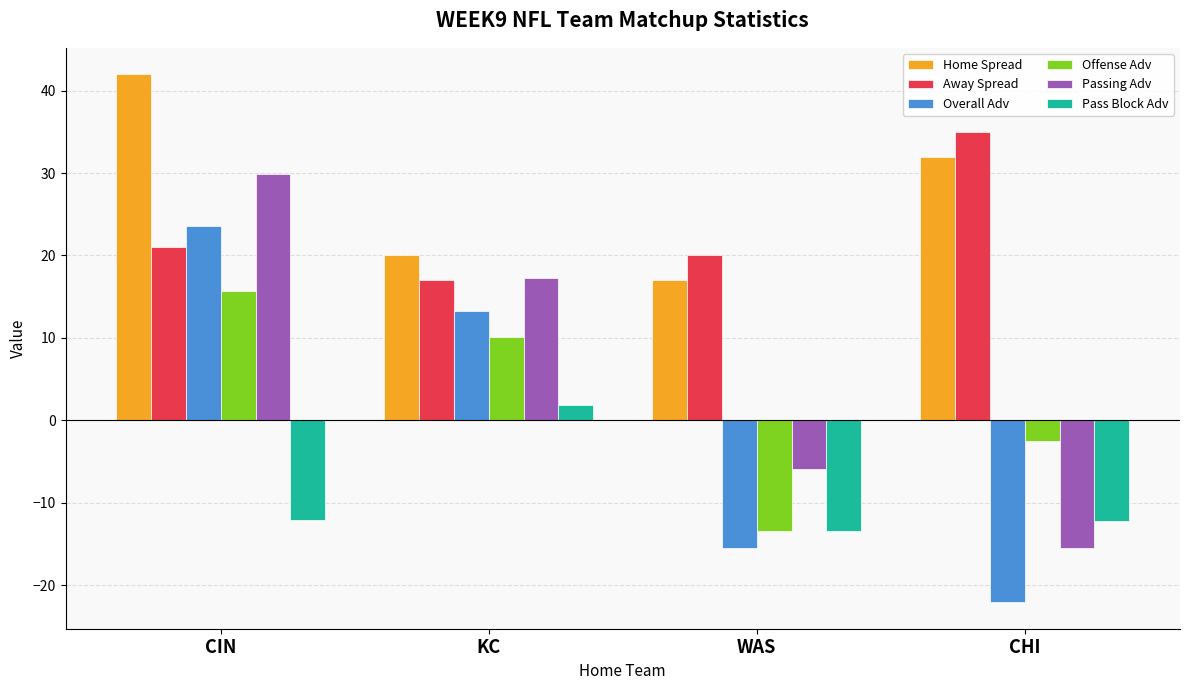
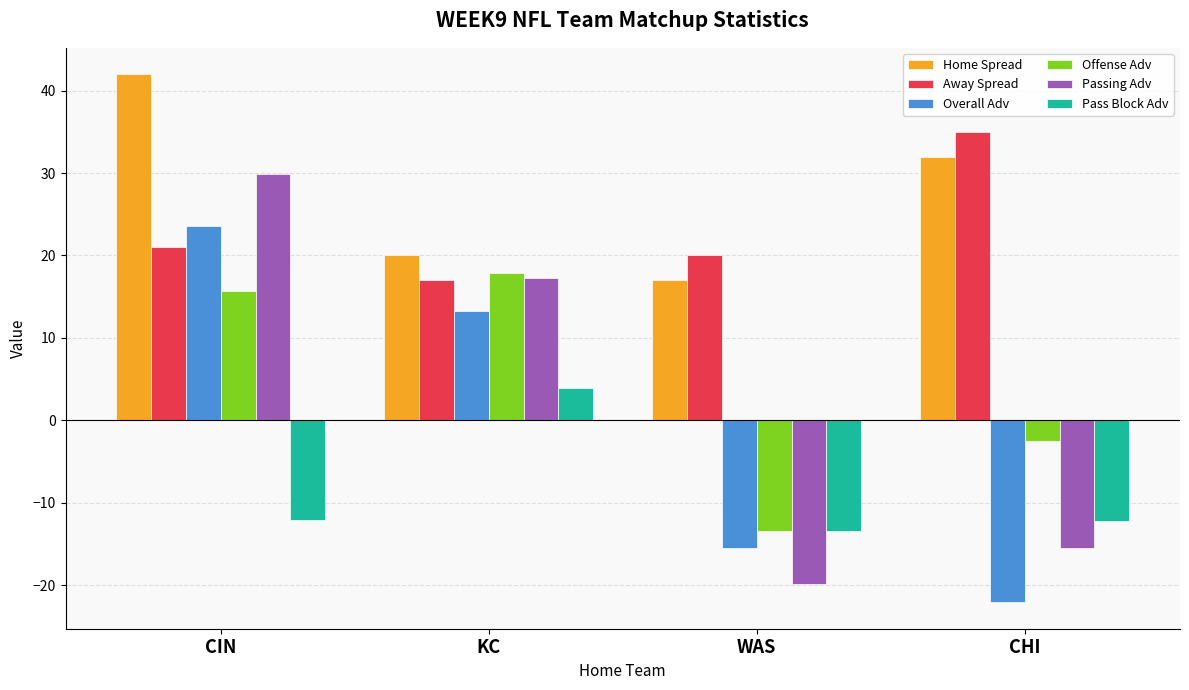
  {
    "Home Spread": {
      "CIN": 42,
      "KC": 20,
      "WAS": 17,
      "CHI": 32
    },
    "Away Spread": {
      "CIN": 21,
      "KC": 17,
      "WAS": 20,
      "CHI": 35
    },
    "Overall Adv": {
      "CIN": 24,
      "KC": 13,
      "WAS": -16,
      "CHI": -22
    },
    "Offense Adv": {
      "CIN": 16,
-     "KC": 10,
+     "KC": 18,
      "WAS": -14,
      "CHI": -3
    },
    "Passing Adv": {
      "CIN": 30,
      "KC": 17,
-     "WAS": -6,
+     "WAS": -20,
      "CHI": -16
    },
    "Pass Block Adv": {
      "CIN": -12,
-     "KC": 2,
+     "KC": 4,
      "WAS": -14,
      "CHI": -12
    }
  }
